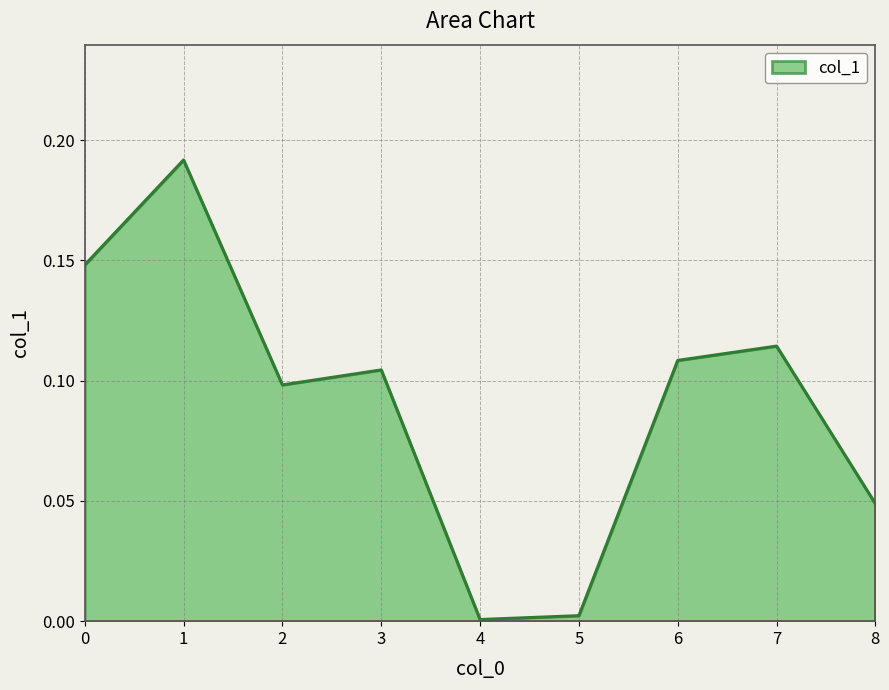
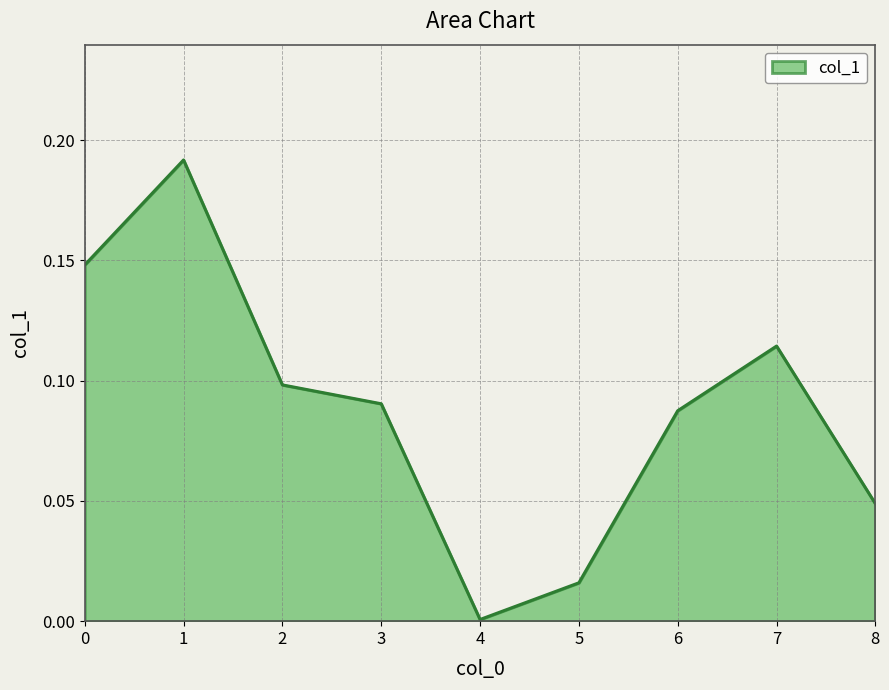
  {
    "0": 0.148,
    "1": 0.192,
    "2": 0.098,
-   "3": 0.104,
+   "3": 0.090,
    "4": 0.001,
-   "5": 0.002,
-   "6": 0.108,
+   "5": 0.016,
+   "6": 0.088,
    "7": 0.114,
    "8": 0.049
  }
